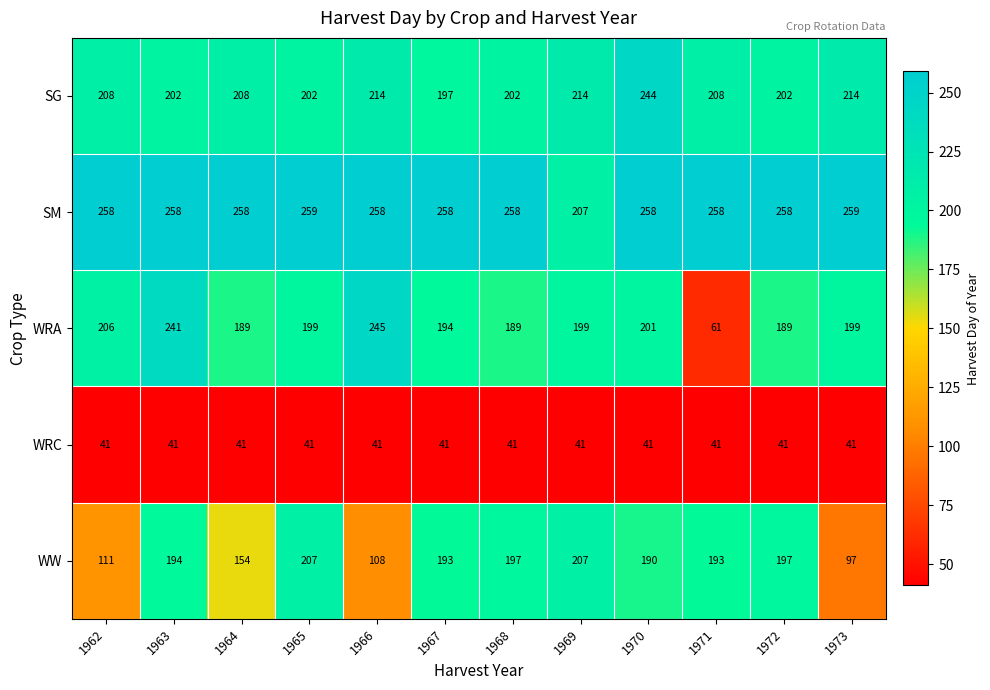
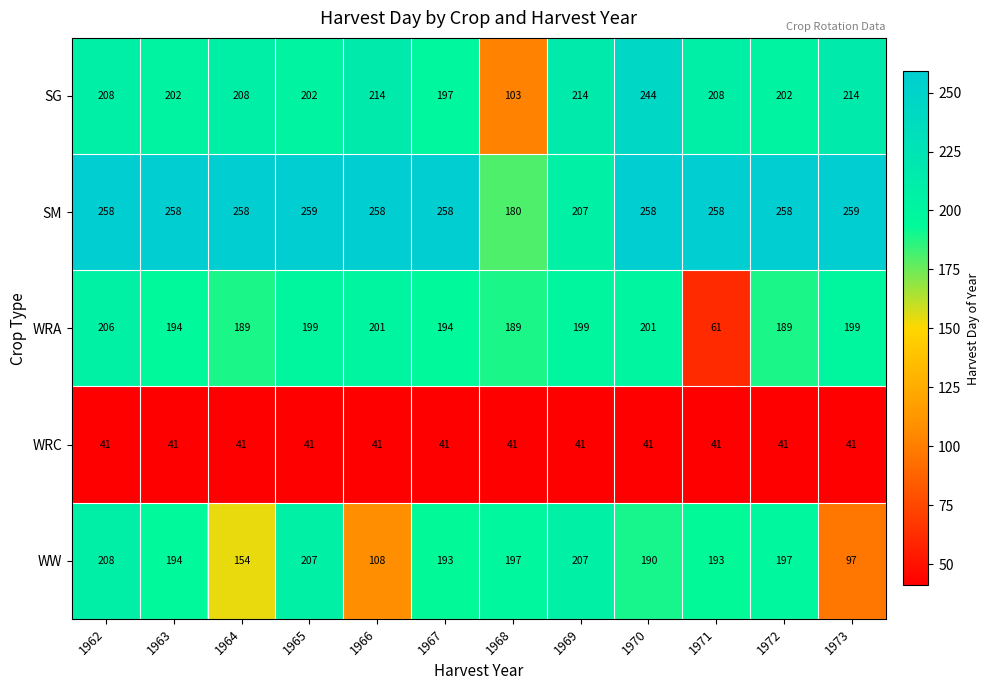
  {
    "SG": {
      "1962": 208,
      "1963": 202,
      "1964": 208,
      "1965": 202,
      "1966": 214,
      "1967": 197,
-     "1968": 202,
+     "1968": 103,
      "1969": 214,
      "1970": 244,
      "1971": 208,
      "1972": 202,
      "1973": 214
    },
    "SM": {
      "1962": 258,
      "1963": 258,
      "1964": 258,
      "1965": 259,
      "1966": 258,
      "1967": 258,
-     "1968": 258,
+     "1968": 180,
      "1969": 207,
      "1970": 258,
      "1971": 258,
      "1972": 258,
      "1973": 259
    },
    "WRA": {
      "1962": 206,
-     "1963": 241,
+     "1963": 194,
      "1964": 189,
      "1965": 199,
-     "1966": 245,
+     "1966": 201,
      "1967": 194,
      "1968": 189,
      "1969": 199,
      "1970": 201,
      "1971": 61,
      "1972": 189,
      "1973": 199
    },
    "WRC": {
      "1962": 41,
      "1963": 41,
      "1964": 41,
      "1965": 41,
      "1966": 41,
      "1967": 41,
      "1968": 41,
      "1969": 41,
      "1970": 41,
      "1971": 41,
      "1972": 41,
      "1973": 41
    },
    "WW": {
-     "1962": 111,
+     "1962": 208,
      "1963": 194,
      "1964": 154,
      "1965": 207,
      "1966": 108,
      "1967": 193,
      "1968": 197,
      "1969": 207,
      "1970": 190,
      "1971": 193,
      "1972": 197,
      "1973": 97
    }
  }
